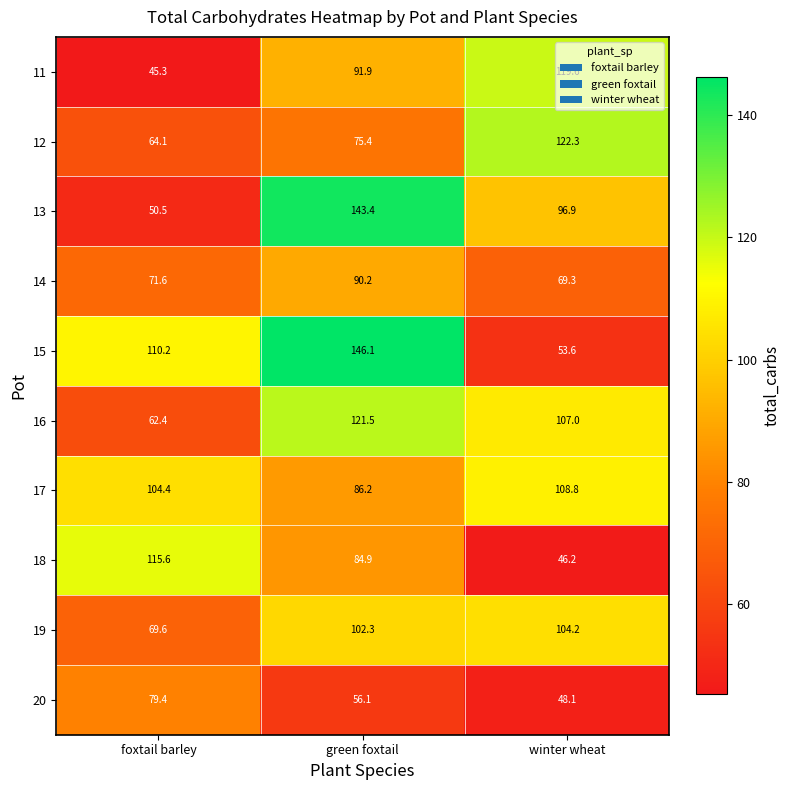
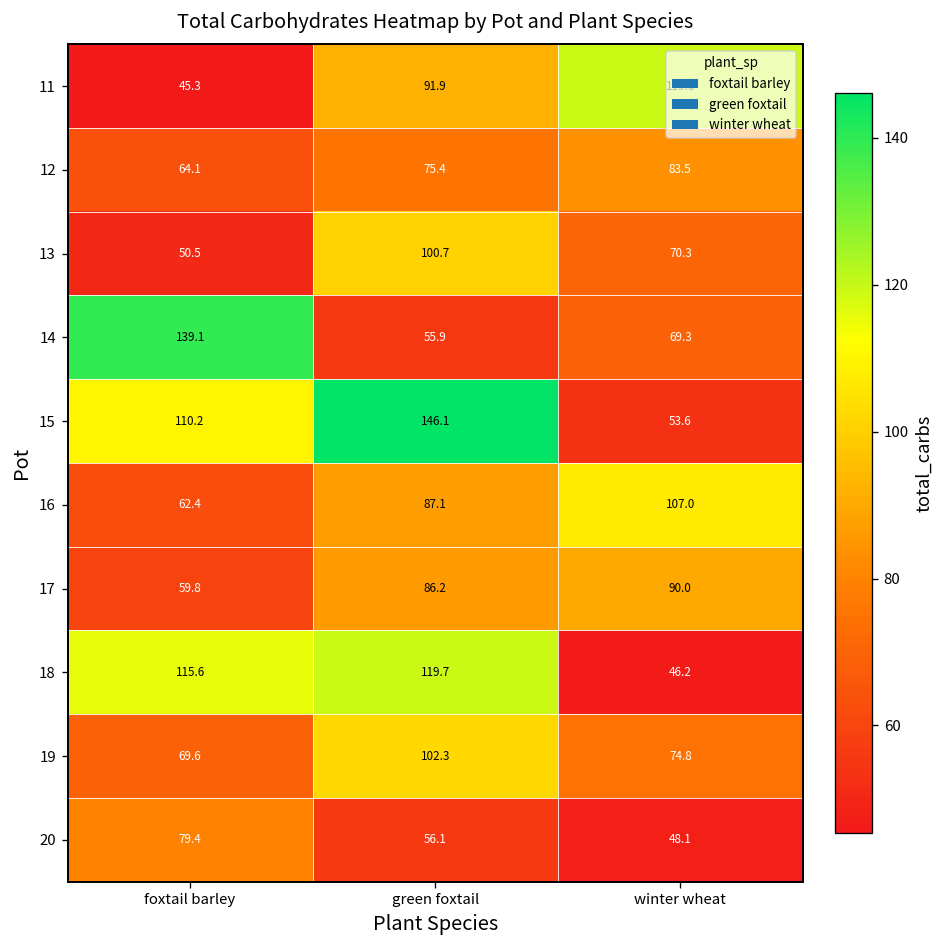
  {
    "11": {
      "foxtail barley": 45.3,
      "green foxtail": 91.9
    },
    "12": {
      "foxtail barley": 64.1,
      "green foxtail": 75.4,
-     "winter wheat": 122.3
+     "winter wheat": 83.5
    },
    "13": {
      "foxtail barley": 50.5,
-     "green foxtail": 143.4,
-     "winter wheat": 96.9
+     "green foxtail": 100.7,
+     "winter wheat": 70.3
    },
    "14": {
-     "foxtail barley": 71.6,
-     "green foxtail": 90.2,
+     "foxtail barley": 139.1,
+     "green foxtail": 55.9,
      "winter wheat": 69.3
    },
    "15": {
      "foxtail barley": 110.2,
      "green foxtail": 146.1,
      "winter wheat": 53.6
    },
    "16": {
      "foxtail barley": 62.4,
-     "green foxtail": 121.5,
+     "green foxtail": 87.1,
      "winter wheat": 107.0
    },
    "17": {
-     "foxtail barley": 104.4,
+     "foxtail barley": 59.8,
      "green foxtail": 86.2,
-     "winter wheat": 108.8
+     "winter wheat": 90.0
    },
    "18": {
      "foxtail barley": 115.6,
-     "green foxtail": 84.9,
+     "green foxtail": 119.7,
      "winter wheat": 46.2
    },
    "19": {
      "foxtail barley": 69.6,
      "green foxtail": 102.3,
-     "winter wheat": 104.2
+     "winter wheat": 74.8
    },
    "20": {
      "foxtail barley": 79.4,
      "green foxtail": 56.1,
      "winter wheat": 48.1
    }
  }
